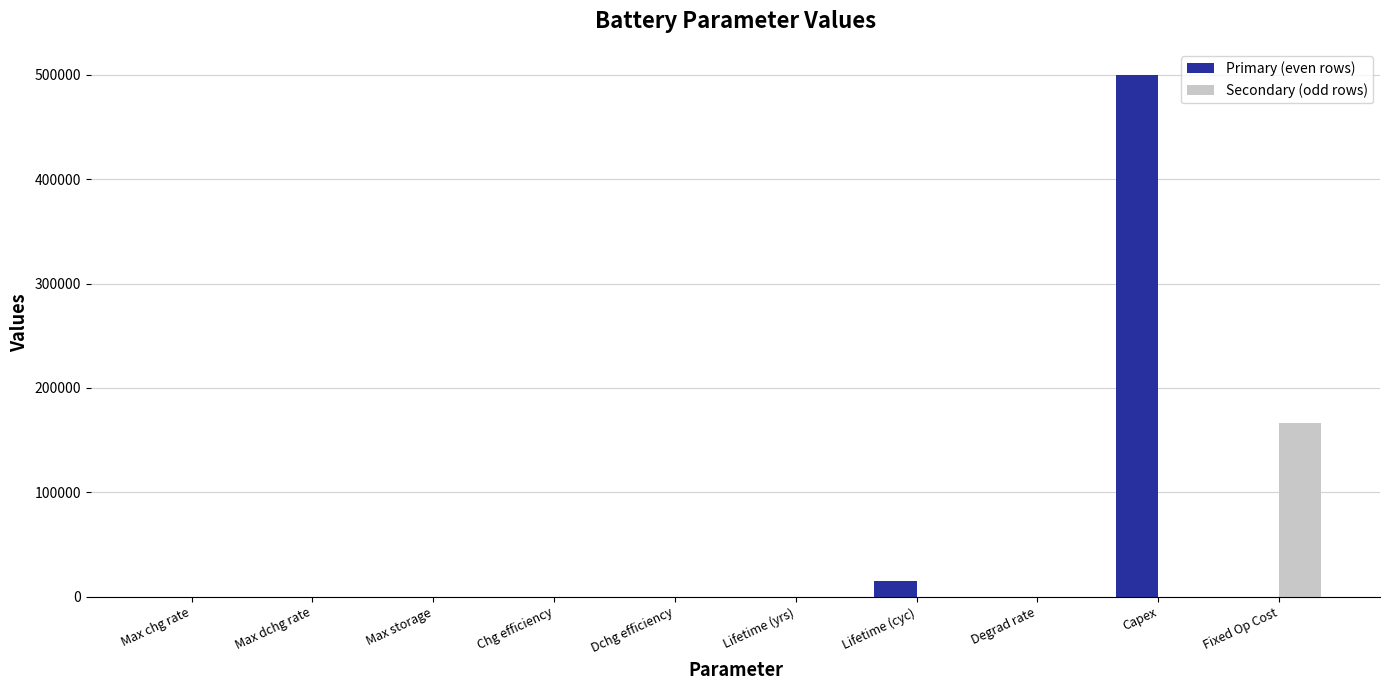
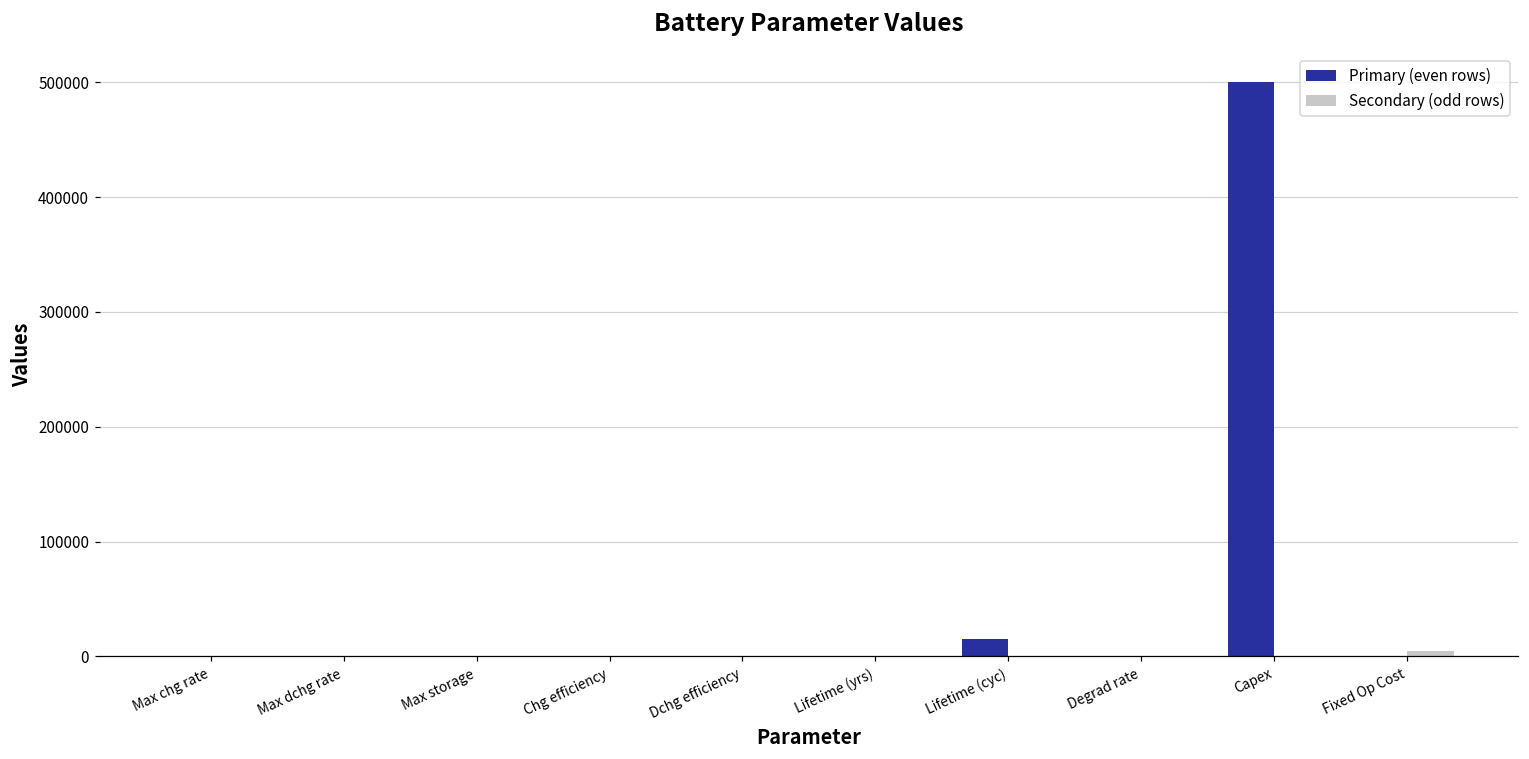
  {
    "Primary (even rows)": {
      "Max dchg rate": 0,
      "Chg efficiency": 0,
      "Lifetime (yrs)": 0,
      "Lifetime (cyc)": 15000,
      "Degrad rate": 0,
      "Capex": 500000,
      "Fixed Op Cost": 0
    },
    "Secondary (odd rows)": {
      "Max chg rate": 0,
      "Max storage": 0,
      "Dchg efficiency": 0,
      "Lifetime (cyc)": 0,
      "Capex": 0,
-     "Fixed Op Cost": 167000
+     "Fixed Op Cost": 5000
    }
  }
